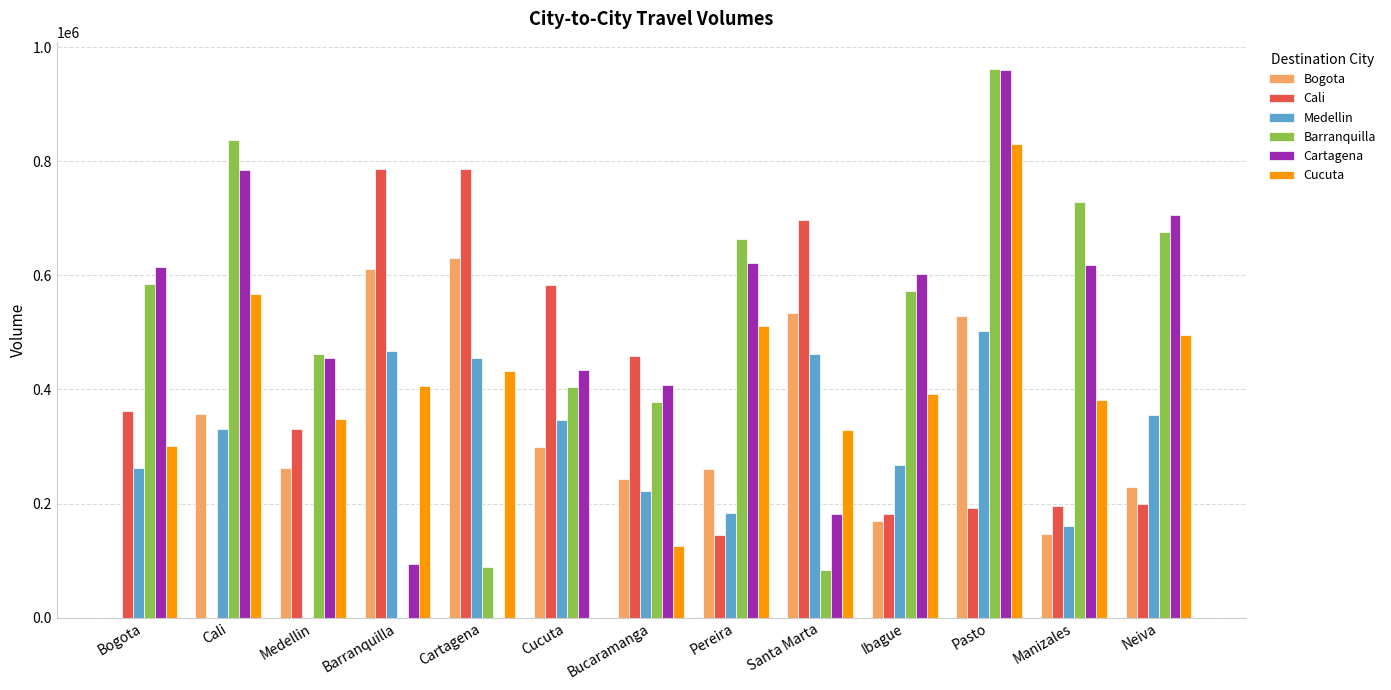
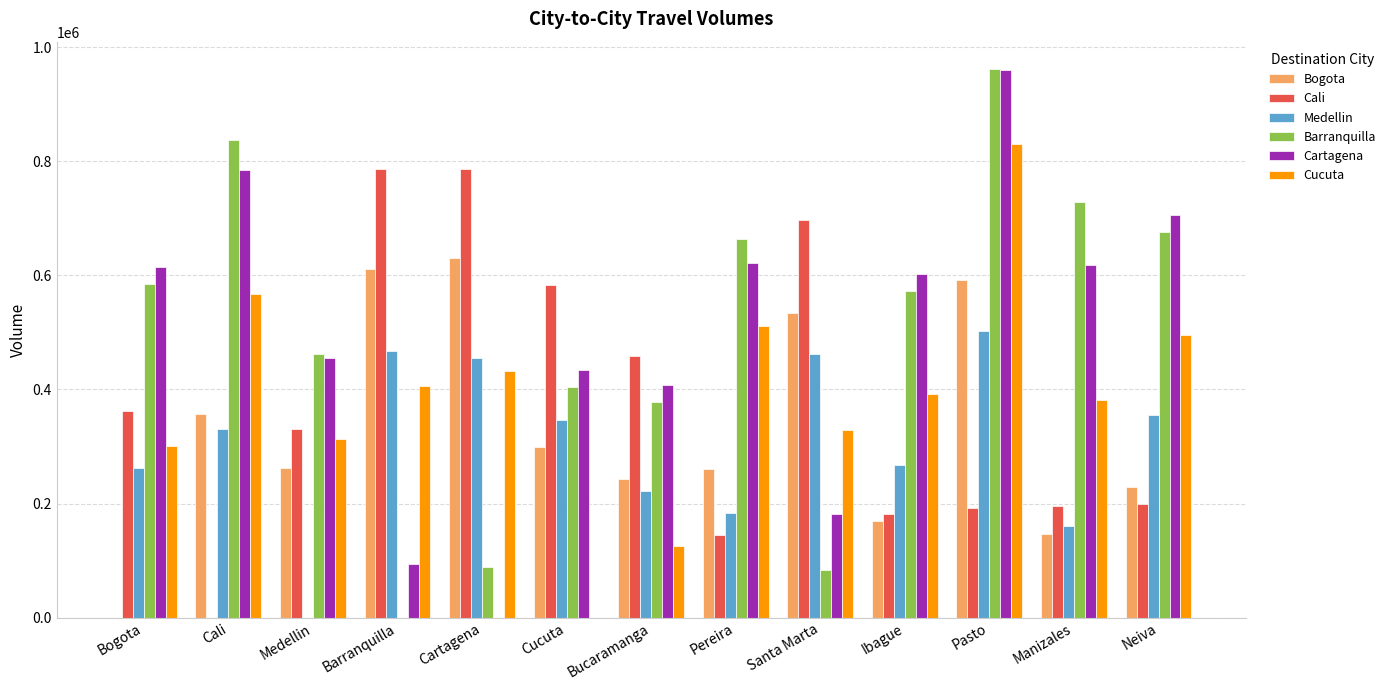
  {
    "Bogota": {
      "Bogota": 0,
      "Cali": 360000,
      "Medellin": 260000,
      "Barranquilla": 610000,
      "Cartagena": 630000,
      "Cucuta": 300000,
      "Bucaramanga": 240000,
      "Pereira": 260000,
      "Santa Marta": 530000,
      "Ibague": 170000,
-     "Pasto": 530000,
+     "Pasto": 590000,
      "Manizales": 150000,
      "Neiva": 230000
    },
    "Cali": {
      "Bogota": 360000,
      "Cali": 0,
      "Medellin": 330000,
      "Barranquilla": 790000,
      "Cartagena": 790000,
      "Cucuta": 580000,
      "Bucaramanga": 460000,
      "Pereira": 150000,
      "Santa Marta": 700000,
      "Ibague": 180000,
      "Pasto": 190000,
      "Manizales": 200000,
      "Neiva": 200000
    },
    "Medellin": {
      "Bogota": 260000,
      "Cali": 330000,
      "Medellin": 0,
      "Barranquilla": 470000,
      "Cartagena": 460000,
      "Cucuta": 350000,
      "Bucaramanga": 220000,
      "Pereira": 180000,
      "Santa Marta": 460000,
      "Ibague": 270000,
      "Pasto": 500000,
      "Manizales": 160000,
      "Neiva": 360000
    },
    "Barranquilla": {
      "Bogota": 580000,
      "Cali": 840000,
      "Medellin": 460000,
      "Barranquilla": 0,
      "Cartagena": 90000,
      "Cucuta": 400000,
      "Bucaramanga": 380000,
      "Pereira": 660000,
      "Santa Marta": 80000,
      "Ibague": 570000,
      "Pasto": 960000,
      "Manizales": 730000,
      "Neiva": 680000
    },
    "Cartagena": {
      "Bogota": 610000,
      "Cali": 780000,
      "Medellin": 460000,
      "Barranquilla": 90000,
      "Cartagena": 0,
      "Cucuta": 440000,
      "Bucaramanga": 410000,
      "Pereira": 620000,
      "Santa Marta": 180000,
      "Ibague": 600000,
      "Pasto": 960000,
      "Manizales": 620000,
      "Neiva": 710000
    },
    "Cucuta": {
      "Bogota": 300000,
      "Cali": 570000,
-     "Medellin": 350000,
+     "Medellin": 310000,
      "Barranquilla": 410000,
      "Cartagena": 430000,
      "Cucuta": 0,
      "Bucaramanga": 120000,
      "Pereira": 510000,
      "Santa Marta": 330000,
      "Ibague": 390000,
      "Pasto": 830000,
      "Manizales": 380000,
      "Neiva": 500000
    }
  }
